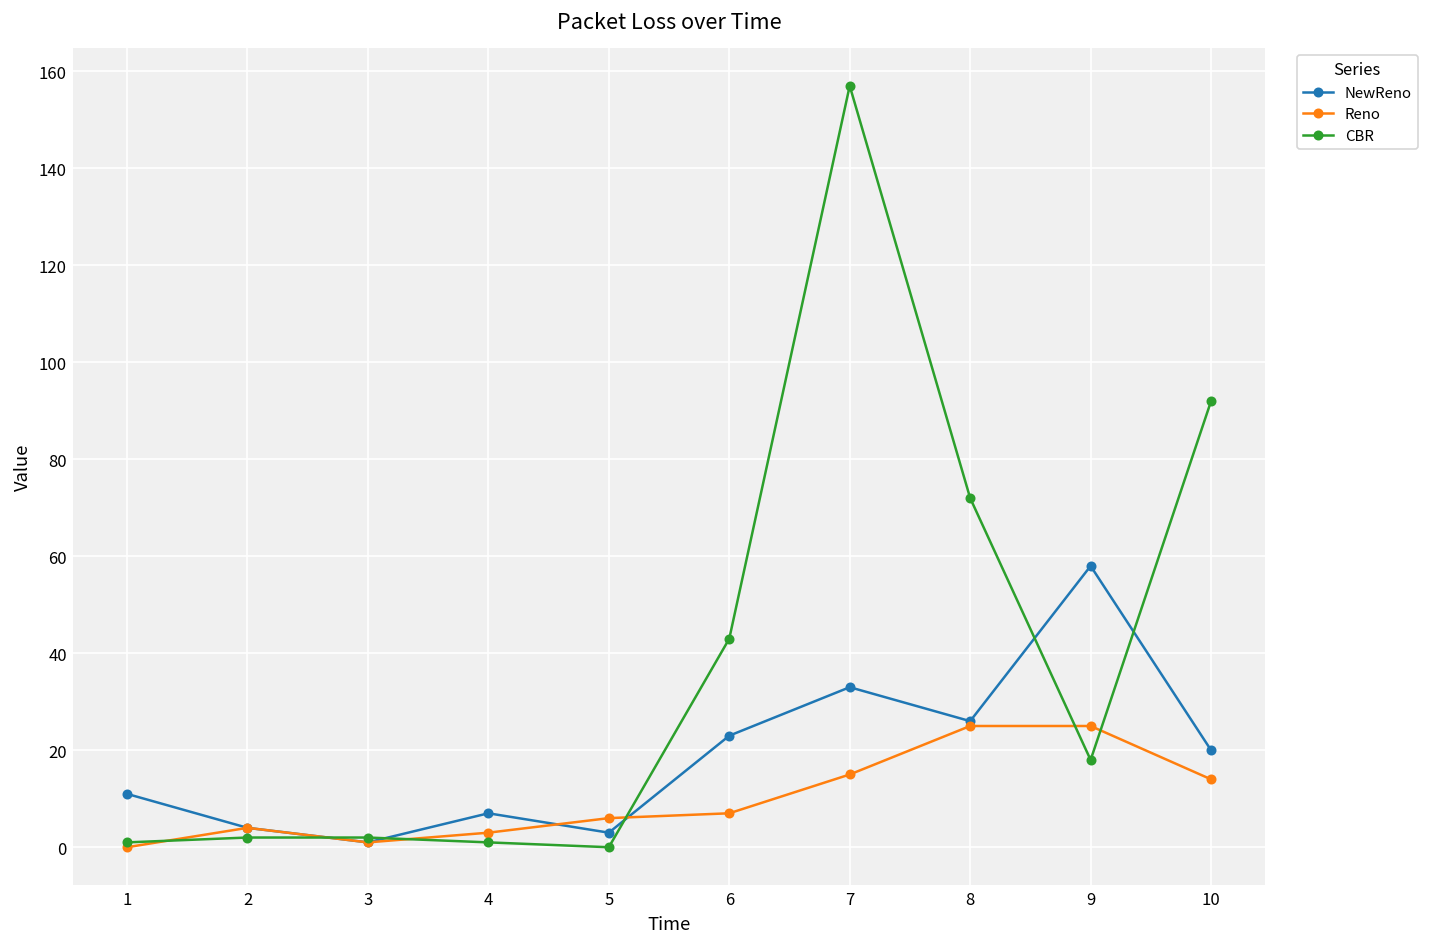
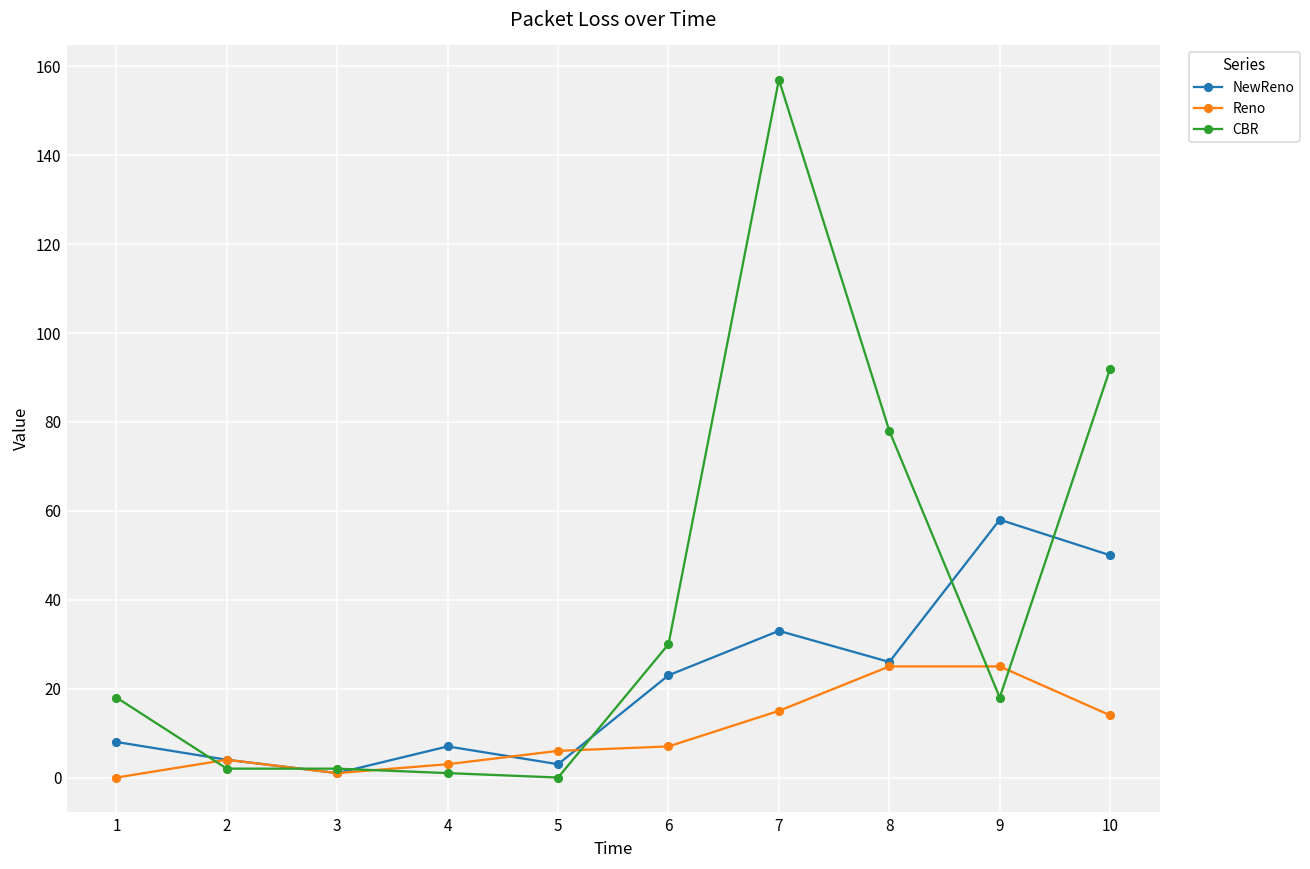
  {
    "NewReno": {
-     "1": 11,
+     "1": 8,
      "4": 7,
      "5": 3,
      "6": 23,
      "7": 33,
      "8": 26,
      "9": 58,
-     "10": 20
+     "10": 50
    },
    "Reno": {
      "1": 0,
      "4": 3,
      "5": 6,
      "6": 7,
      "7": 15,
      "8": 25,
      "9": 25,
      "10": 14
    },
    "CBR": {
-     "1": 1,
+     "1": 18,
      "2": 2,
      "3": 2,
      "4": 1,
      "5": 0,
-     "6": 43,
+     "6": 30,
      "7": 157,
-     "8": 72,
+     "8": 78,
      "9": 18,
      "10": 92
    }
  }
